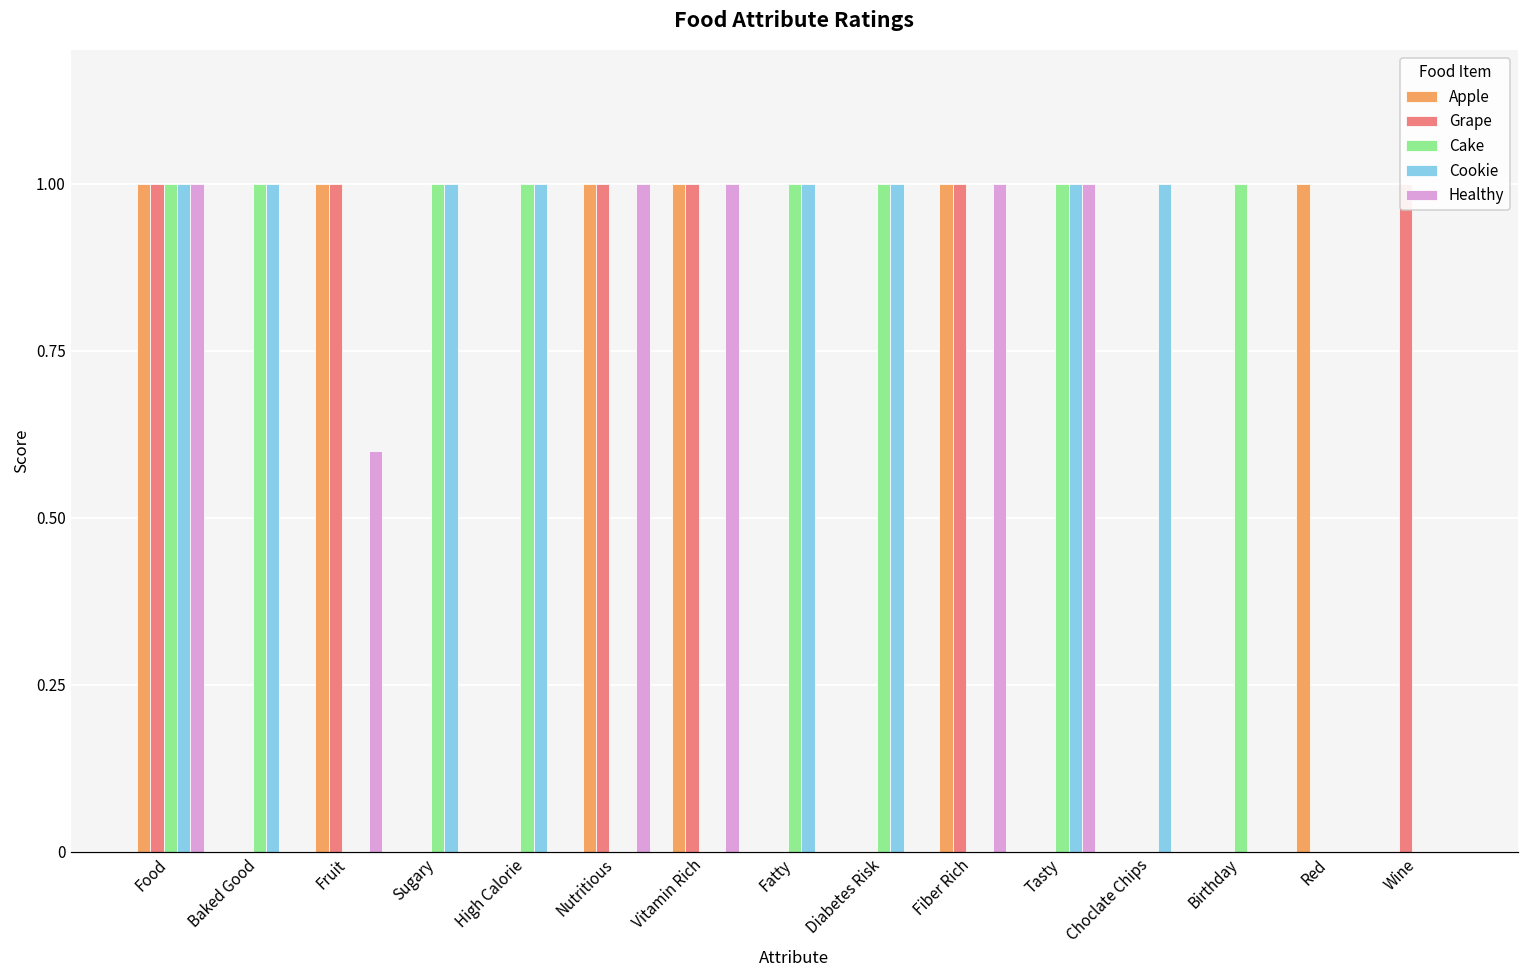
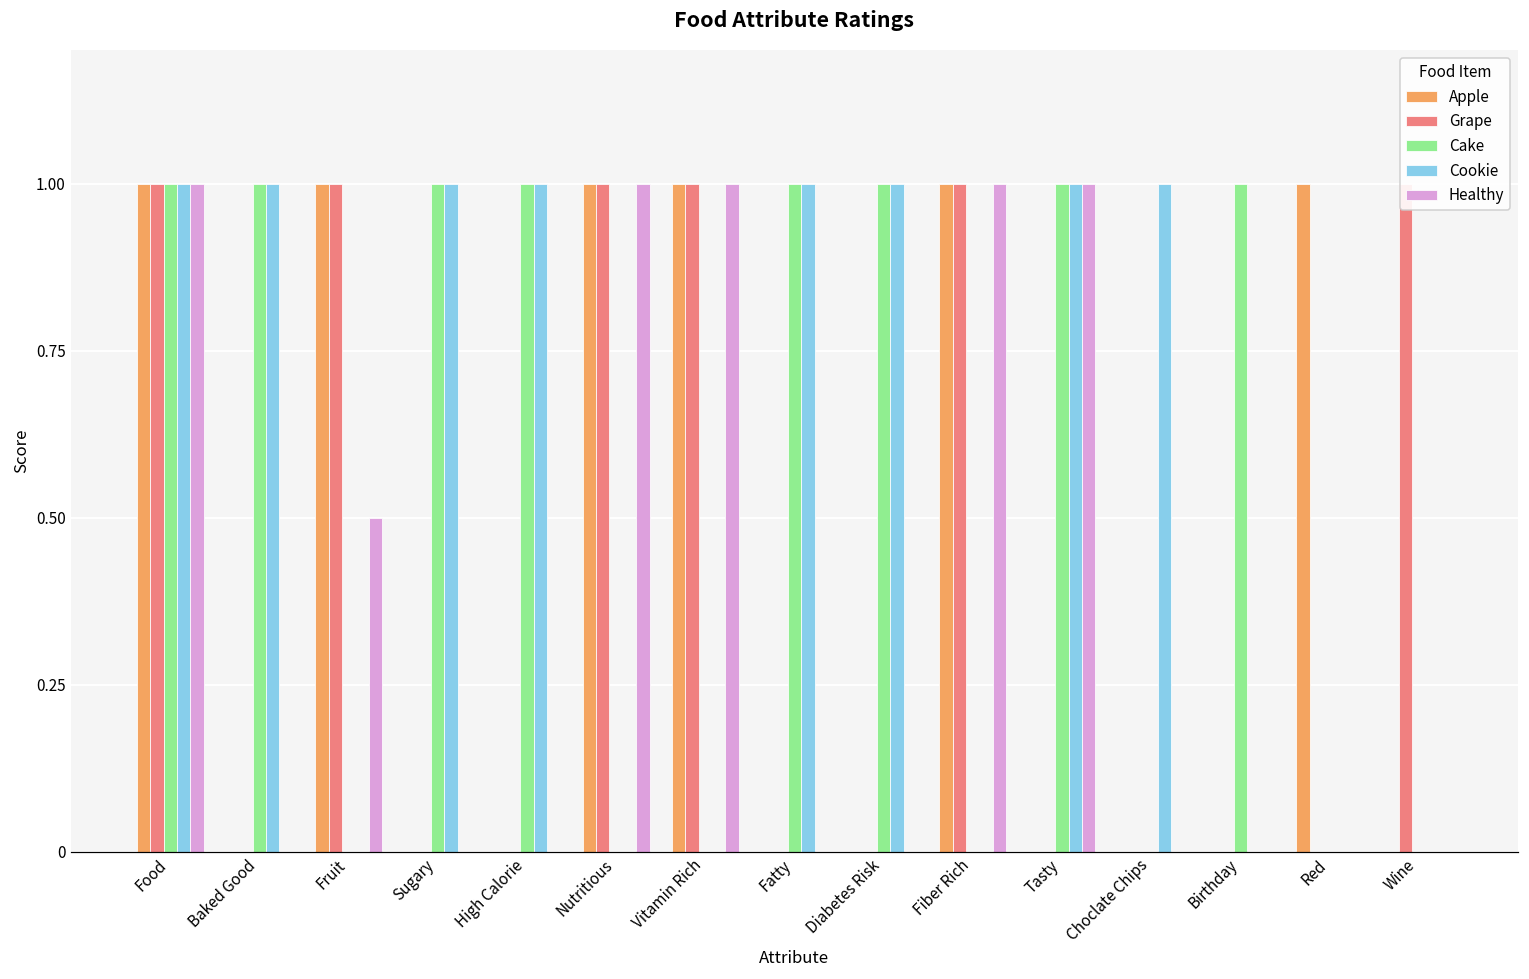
  {
    "Cake": {
      "Food": 1.0,
      "Baked Good": 1.0,
      "Fruit": 0.0,
      "Sugary": 1.0,
      "High Calorie": 1.0,
      "Nutritious": 0.0,
      "Vitamin Rich": 0.0,
      "Fatty": 1.0,
      "Diabetes Risk": 1.0,
      "Fiber Rich": 0.0,
      "Tasty": 1.0,
      "Choclate Chips": 0.0,
      "Birthday": 1.0,
      "Red": 0.0,
      "Wine": 0.0
    },
    "Cookie": {
      "Food": 1.0,
      "Baked Good": 1.0,
      "Fruit": 0.0,
      "Sugary": 1.0,
      "High Calorie": 1.0,
      "Nutritious": 0.0,
      "Vitamin Rich": 0.0,
      "Fatty": 1.0,
      "Diabetes Risk": 1.0,
      "Fiber Rich": 0.0,
      "Tasty": 1.0,
      "Choclate Chips": 1.0,
      "Birthday": 0.0,
      "Red": 0.0,
      "Wine": 0.0
    },
    "Healthy": {
      "Food": 1.0,
      "Baked Good": 0.0,
-     "Fruit": 0.6,
+     "Fruit": 0.5,
      "Sugary": 0.0,
      "High Calorie": 0.0,
      "Nutritious": 1.0,
      "Vitamin Rich": 1.0,
      "Fatty": 0.0,
      "Diabetes Risk": 0.0,
      "Fiber Rich": 1.0,
      "Tasty": 1.0,
      "Choclate Chips": 0.0,
      "Birthday": 0.0,
      "Red": 0.0,
      "Wine": 0.0
    }
  }
